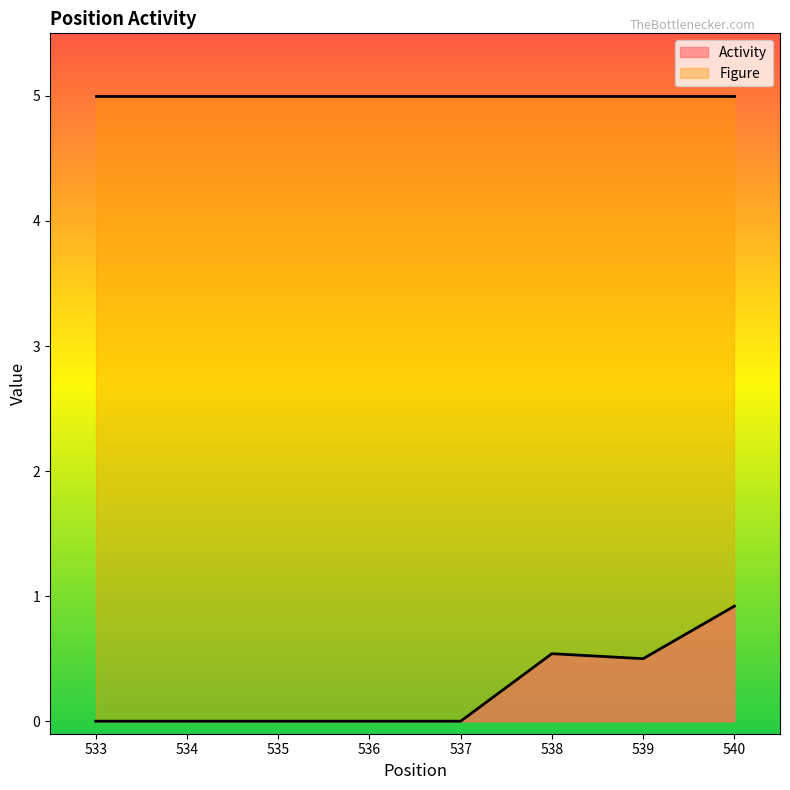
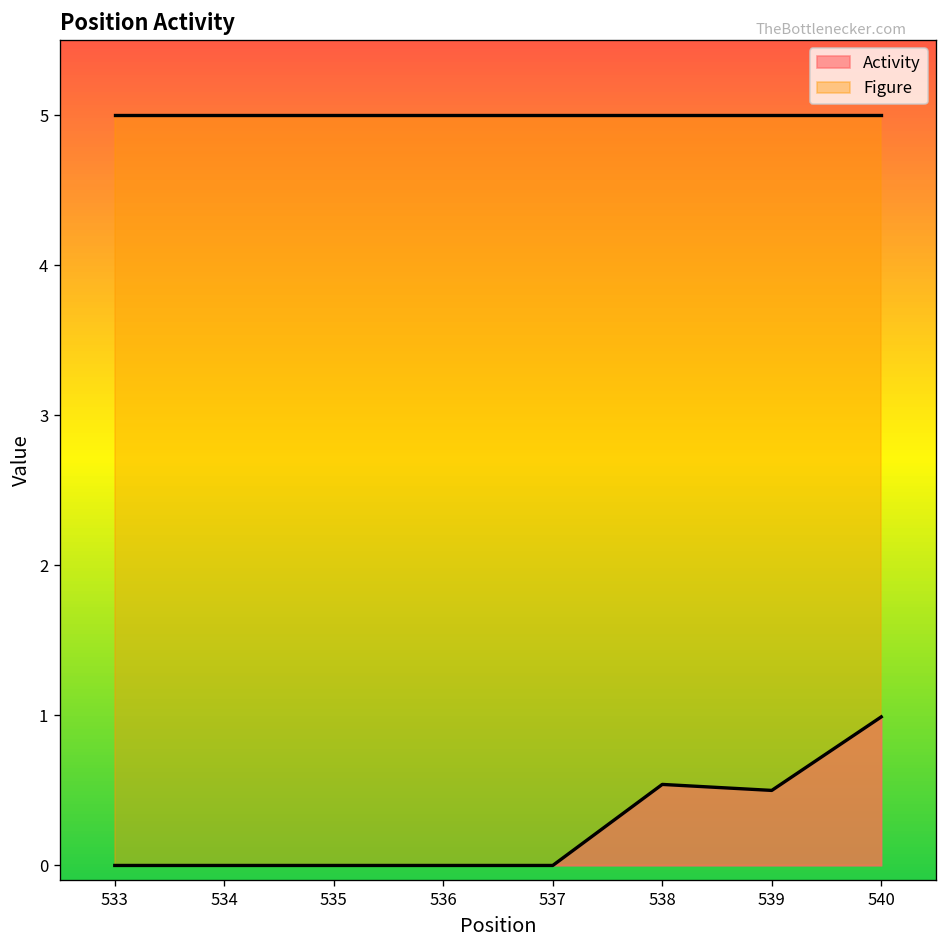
  {
    "Activity": {
      "533": 0.00,
      "535": 0.00,
      "537": 0.00,
      "538": 0.54,
      "539": 0.50,
-     "540": 0.92
+     "540": 0.99
    },
    "Figure": {
      "533": 5.00,
      "535": 5.00,
      "537": 5.00,
      "538": 5.00,
      "539": 5.00,
      "540": 5.00
    }
  }
